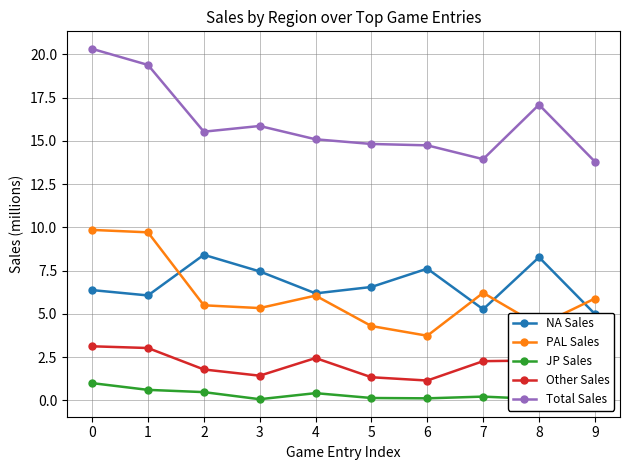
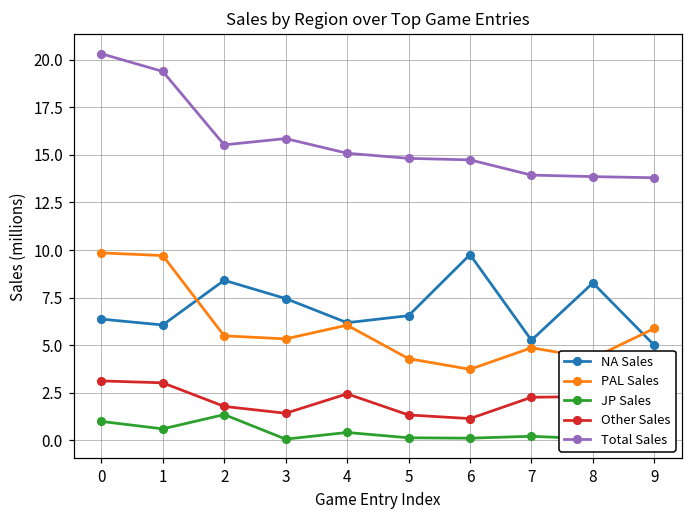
  {
    "NA Sales": {
      "0": 6.4,
      "1": 6.1,
      "2": 8.4,
      "3": 7.5,
      "5": 6.6,
-     "6": 7.6,
+     "6": 9.8,
      "7": 5.3,
      "8": 8.3
    },
    "PAL Sales": {
      "0": 9.9,
      "1": 9.7,
      "2": 5.5,
      "3": 5.3,
      "5": 4.3,
      "6": 3.7,
-     "7": 6.2,
+     "7": 4.9,
      "9": 5.9
    },
    "JP Sales": {
      "0": 1.0,
      "1": 0.6,
-     "2": 0.5,
+     "2": 1.4,
      "3": 0.1,
      "4": 0.4,
      "5": 0.1,
      "6": 0.1,
      "7": 0.2
    },
    "Other Sales": {
      "0": 3.1,
      "1": 3.0,
      "2": 1.8,
      "3": 1.4,
      "4": 2.4,
      "5": 1.3,
      "6": 1.1,
      "7": 2.3
    },
    "Total Sales": {
      "0": 20.3,
      "1": 19.4,
      "2": 15.5,
      "3": 15.9,
      "4": 15.1,
      "5": 14.8,
      "6": 14.7,
      "7": 13.9,
-     "8": 17.1,
+     "8": 13.9,
      "9": 13.8
    }
  }
